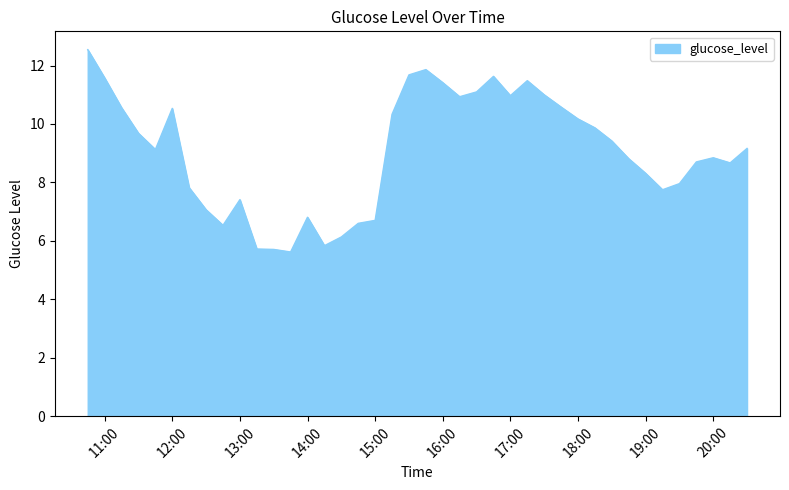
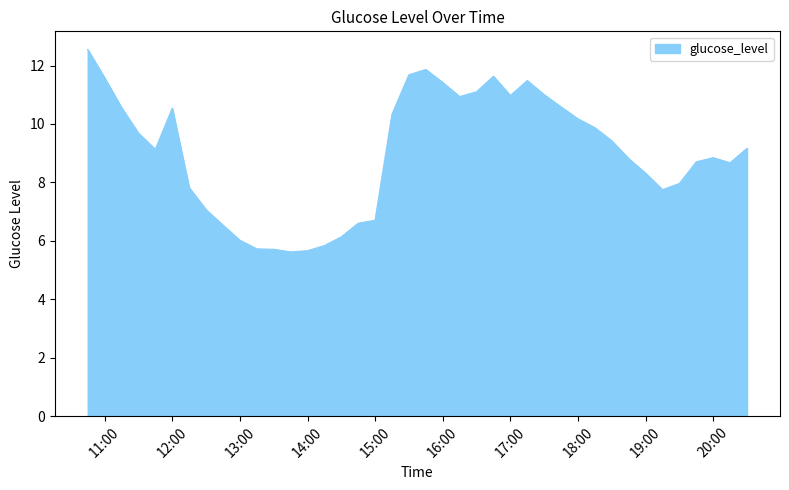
  {
    "11:00": 11.6,
    "12:00": 10.5,
-   "13:00": 7.4,
-   "14:00": 6.8,
+   "13:00": 6.0,
+   "14:00": 5.7,
    "15:00": 6.7,
    "16:00": 11.4,
    "17:00": 11.0,
    "18:00": 10.2,
    "19:00": 8.3,
    "20:00": 8.8
  }
